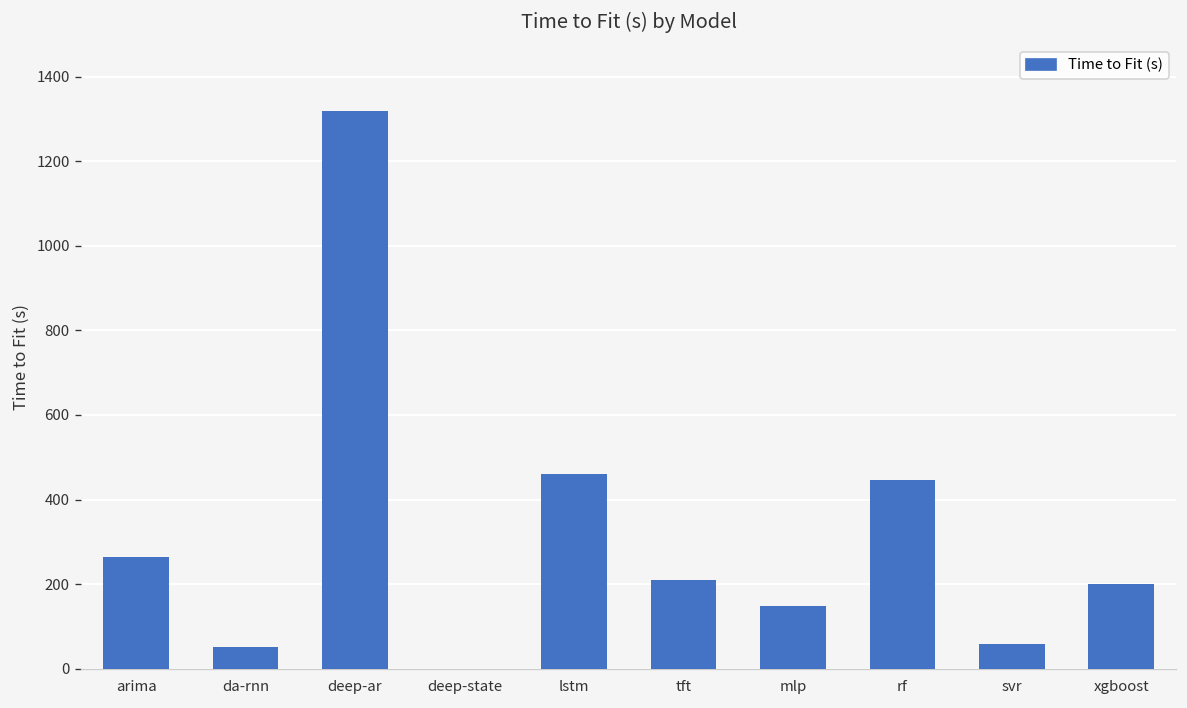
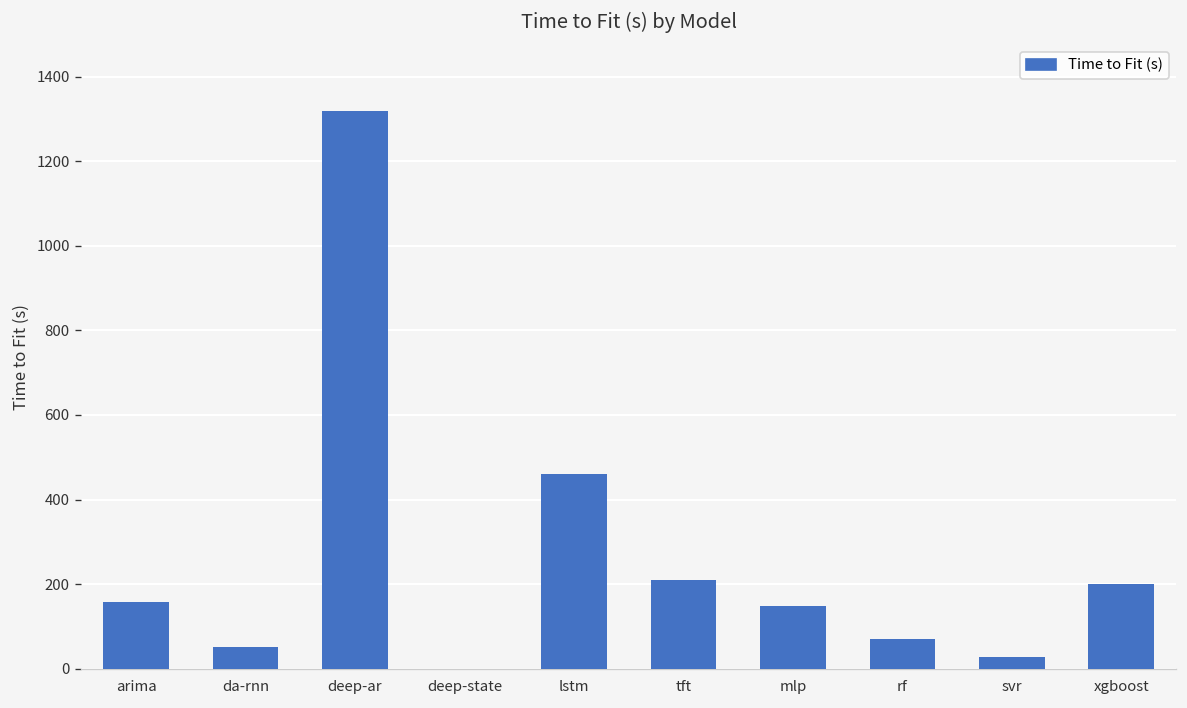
  {
-   "arima": 260,
+   "arima": 160,
    "da-rnn": 50,
    "deep-ar": 1320,
    "lstm": 460,
    "tft": 210,
    "mlp": 150,
-   "rf": 450,
-   "svr": 60,
+   "rf": 70,
+   "svr": 30,
    "xgboost": 200
  }
